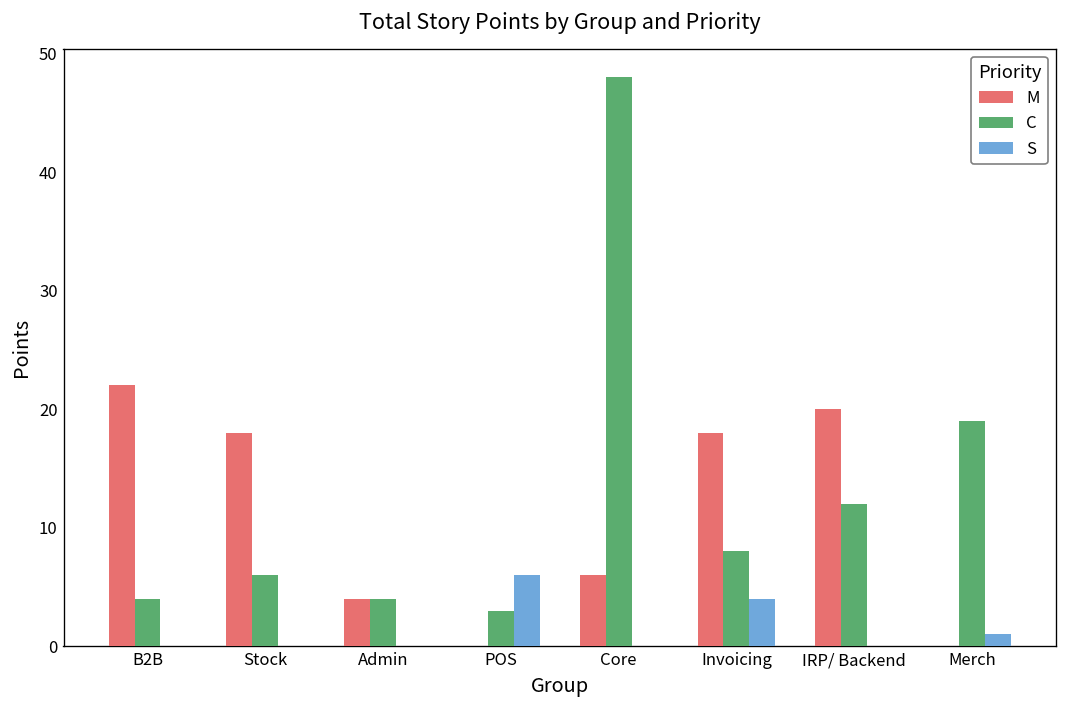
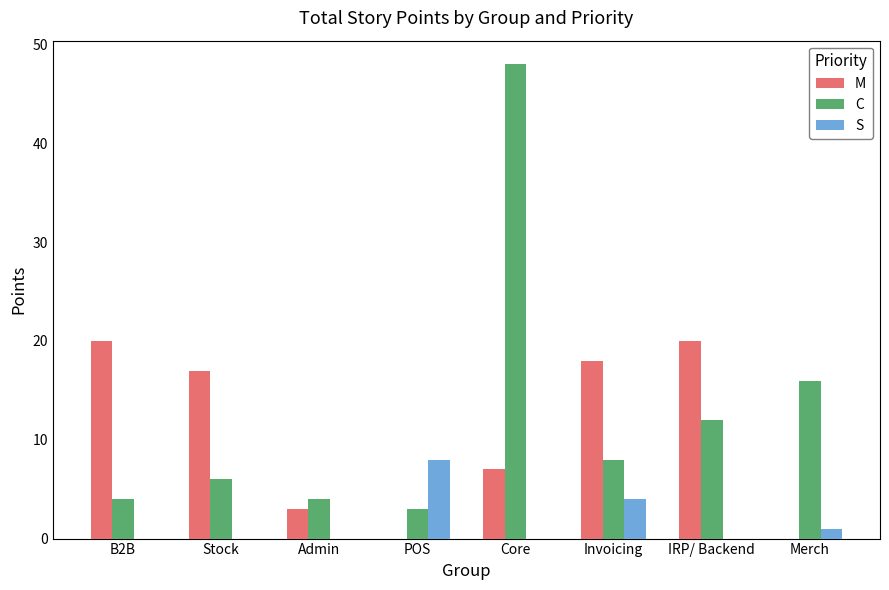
  {
    "M": {
-     "B2B": 22,
-     "Stock": 18,
-     "Admin": 4,
+     "B2B": 20,
+     "Stock": 17,
+     "Admin": 3,
      "POS": 0,
-     "Core": 6,
+     "Core": 7,
      "Invoicing": 18,
      "IRP/ Backend": 20,
      "Merch": 0
    },
    "C": {
      "B2B": 4,
      "Stock": 6,
      "Admin": 4,
      "POS": 3,
      "Core": 48,
      "Invoicing": 8,
      "IRP/ Backend": 12,
-     "Merch": 19
+     "Merch": 16
    },
    "S": {
      "B2B": 0,
      "Stock": 0,
      "Admin": 0,
-     "POS": 6,
+     "POS": 8,
      "Core": 0,
      "Invoicing": 4,
      "IRP/ Backend": 0,
      "Merch": 1
    }
  }
